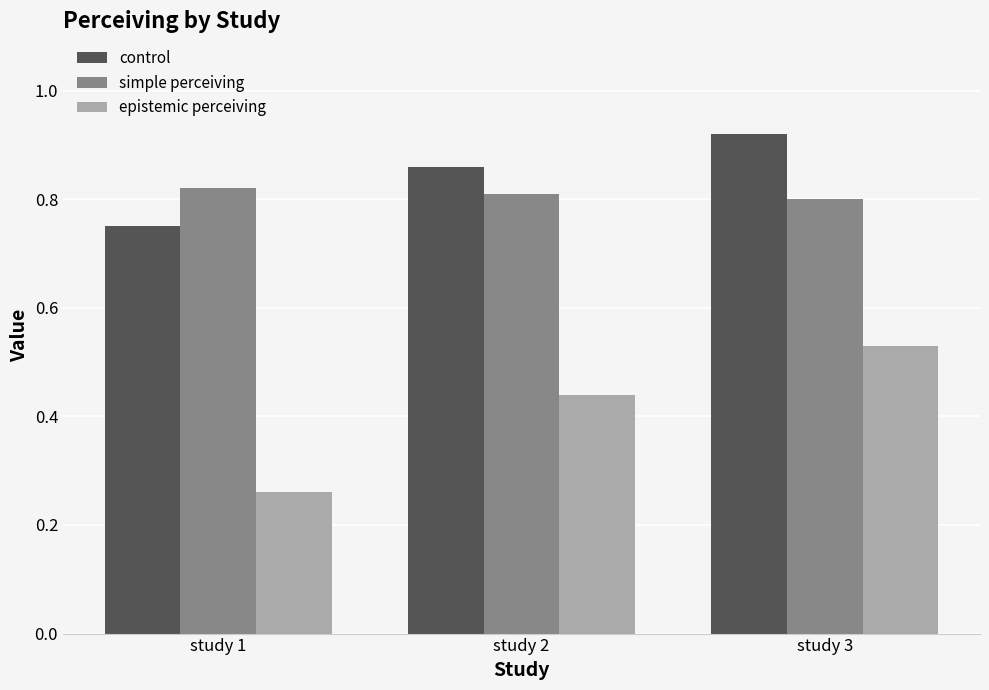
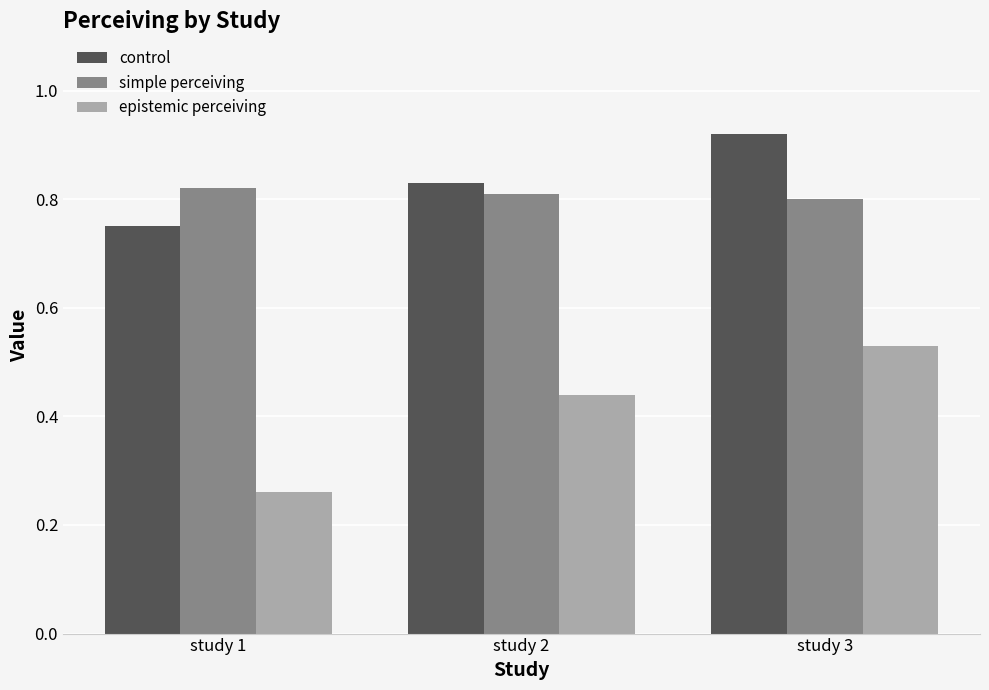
  {
    "control": {
      "study 1": 0.75,
-     "study 2": 0.86,
+     "study 2": 0.83,
      "study 3": 0.92
    }
  }
